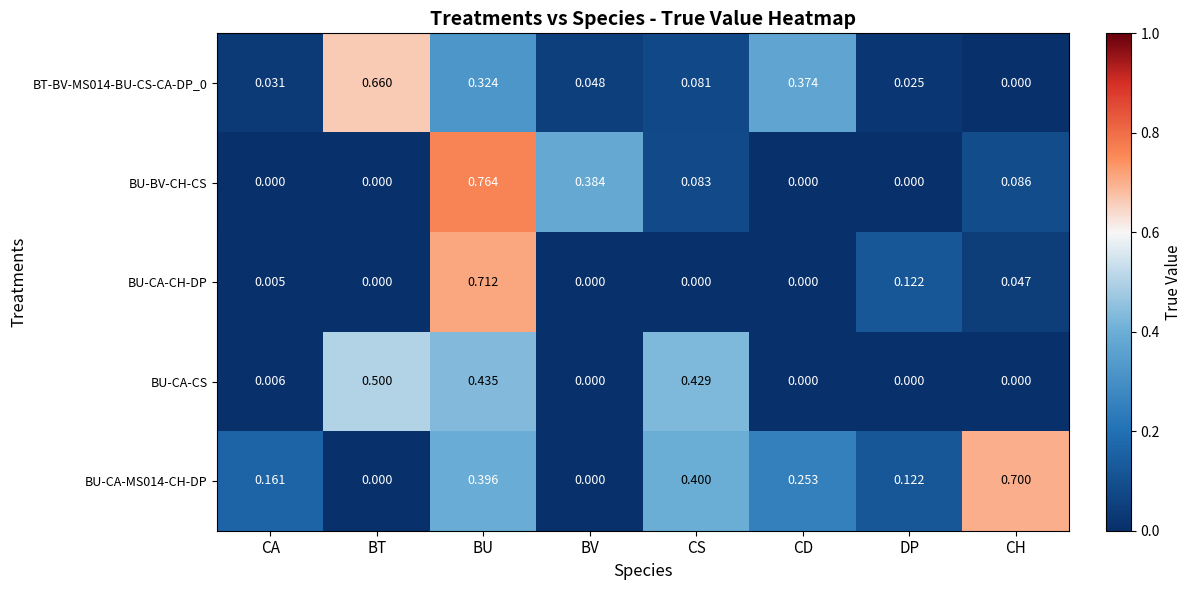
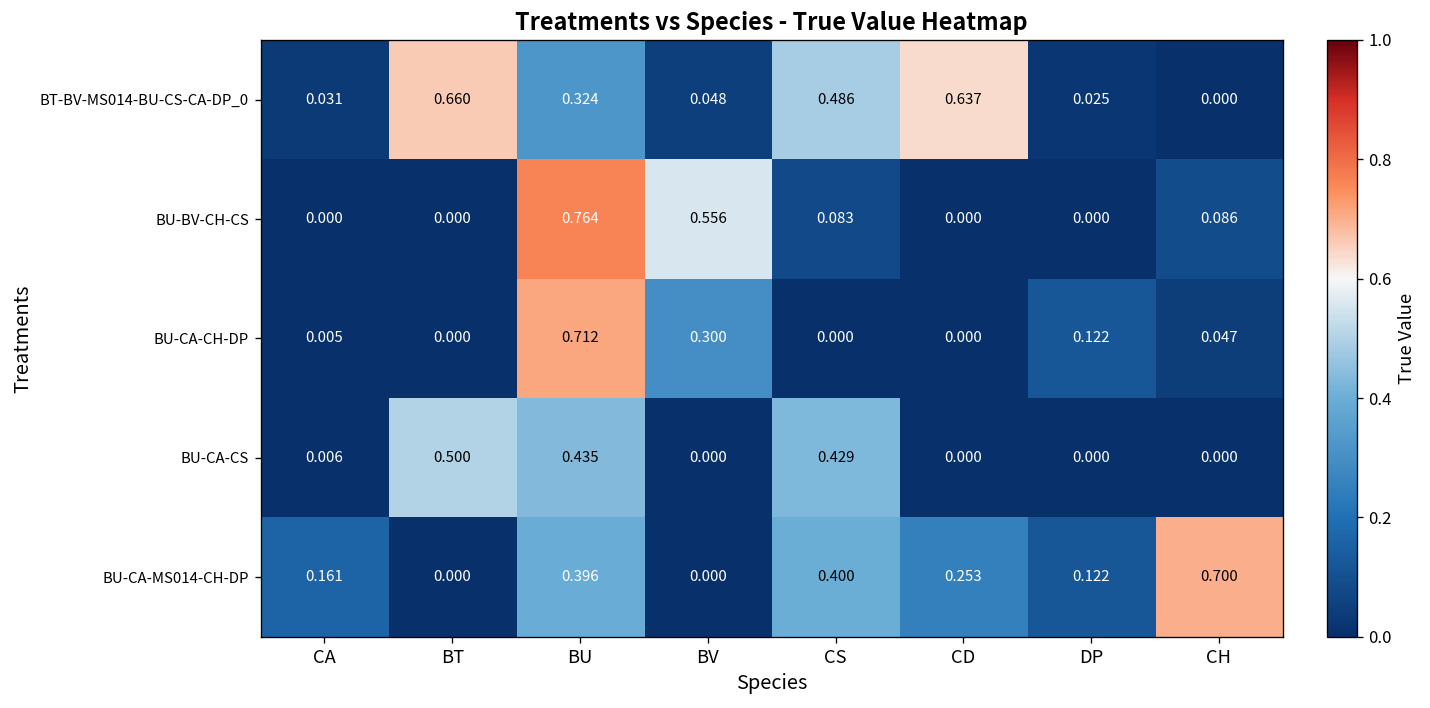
  {
    "BT-BV-MS014-BU-CS-CA-DP_0": {
      "CA": 0.031,
      "BT": 0.660,
      "BU": 0.324,
      "BV": 0.048,
-     "CS": 0.081,
-     "CD": 0.374,
+     "CS": 0.486,
+     "CD": 0.637,
      "DP": 0.025,
      "CH": 0.000
    },
    "BU-BV-CH-CS": {
      "CA": 0.000,
      "BT": 0.000,
      "BU": 0.764,
-     "BV": 0.384,
+     "BV": 0.556,
      "CS": 0.083,
      "CD": 0.000,
      "DP": 0.000,
      "CH": 0.086
    },
    "BU-CA-CH-DP": {
      "CA": 0.005,
      "BT": 0.000,
      "BU": 0.712,
-     "BV": 0.000,
+     "BV": 0.300,
      "CS": 0.000,
      "CD": 0.000,
      "DP": 0.122,
      "CH": 0.047
    },
    "BU-CA-CS": {
      "CA": 0.006,
      "BT": 0.500,
      "BU": 0.435,
      "BV": 0.000,
      "CS": 0.429,
      "CD": 0.000,
      "DP": 0.000,
      "CH": 0.000
    },
    "BU-CA-MS014-CH-DP": {
      "CA": 0.161,
      "BT": 0.000,
      "BU": 0.396,
      "BV": 0.000,
      "CS": 0.400,
      "CD": 0.253,
      "DP": 0.122,
      "CH": 0.700
    }
  }
